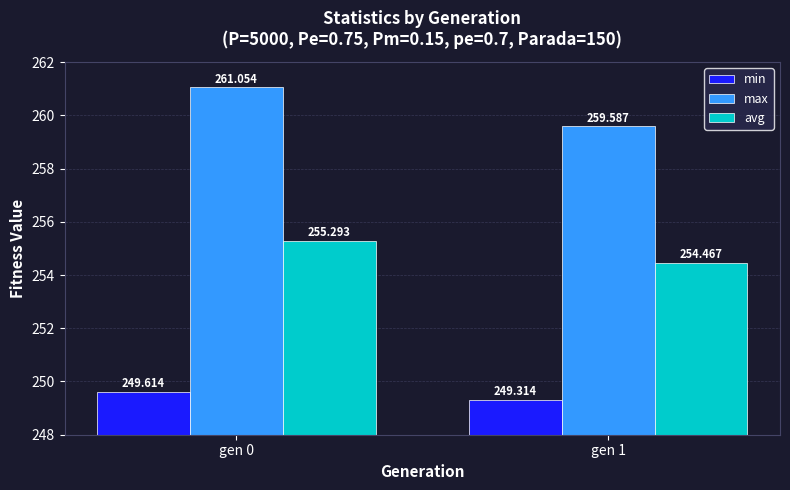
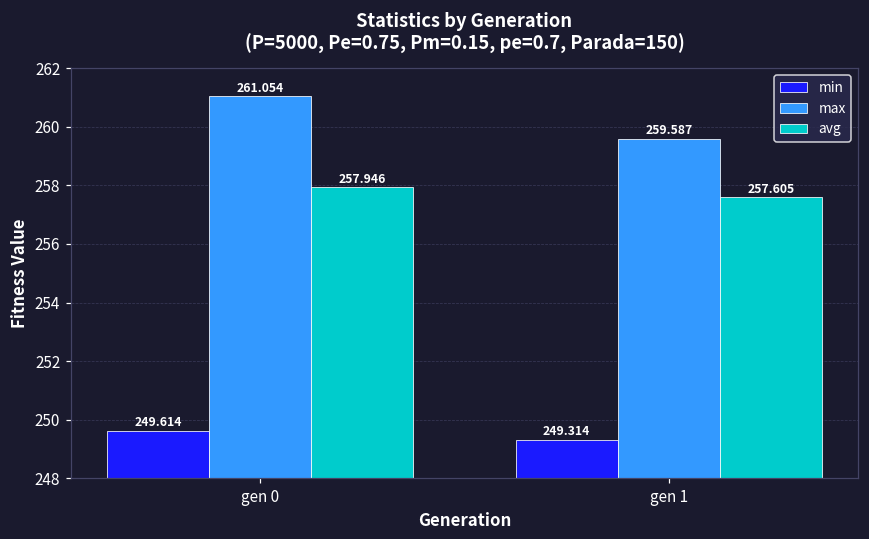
  {
    "min": {
      "gen 0": 249.614,
      "gen 1": 249.314
    },
    "max": {
      "gen 0": 261.054,
      "gen 1": 259.587
    },
    "avg": {
-     "gen 0": 255.293,
-     "gen 1": 254.467
+     "gen 0": 257.946,
+     "gen 1": 257.605
    }
  }
